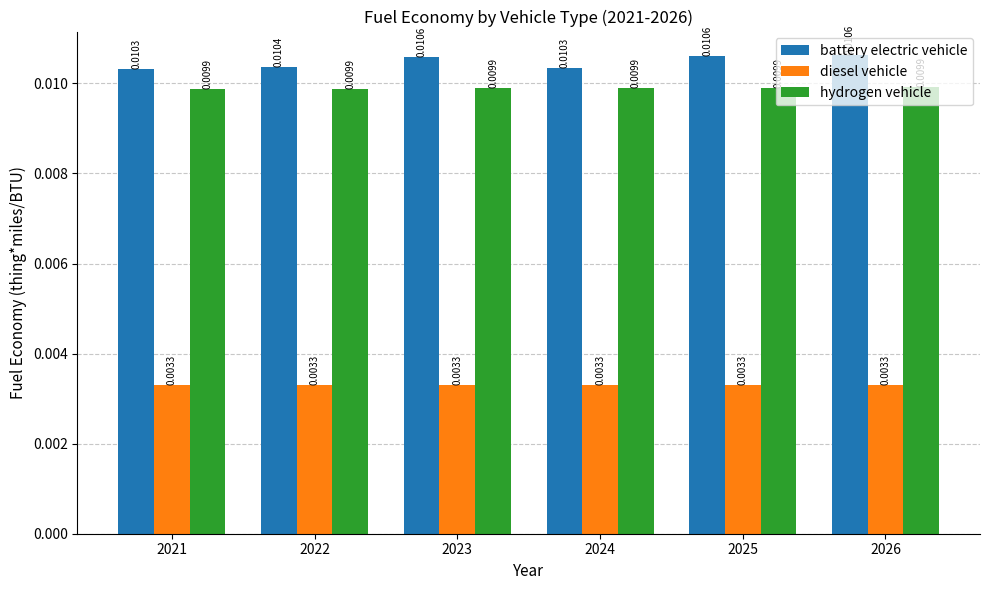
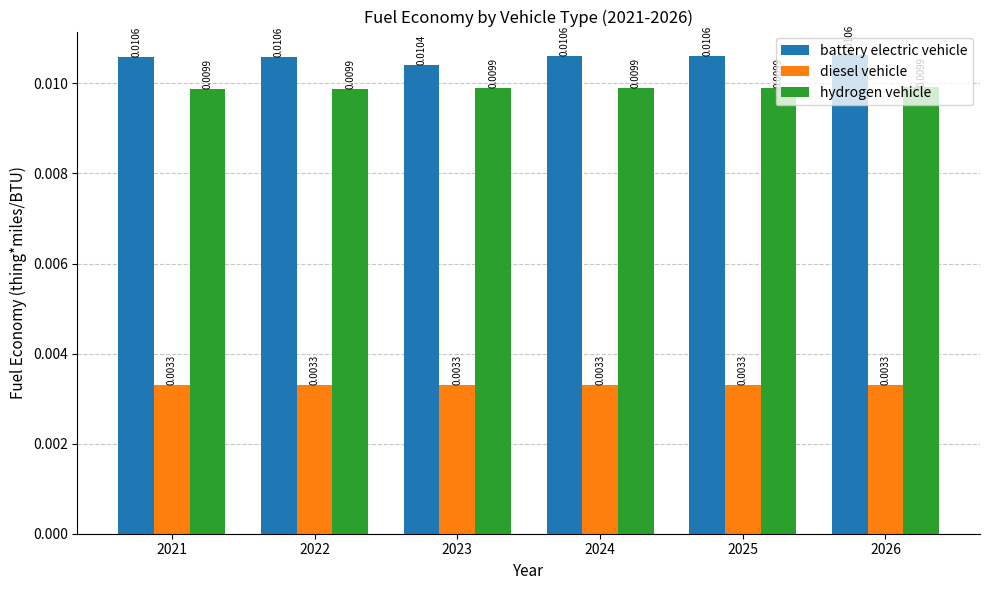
  {
    "battery electric vehicle": {
-     "2021": 0.0103,
-     "2022": 0.0104,
-     "2023": 0.0106,
-     "2024": 0.0103,
+     "2021": 0.0106,
+     "2022": 0.0106,
+     "2023": 0.0104,
+     "2024": 0.0106,
      "2025": 0.0106
    },
    "diesel vehicle": {
      "2021": 0.0033,
      "2022": 0.0033,
      "2023": 0.0033,
      "2024": 0.0033,
      "2025": 0.0033,
      "2026": 0.0033
    },
    "hydrogen vehicle": {
      "2021": 0.0099,
      "2022": 0.0099,
      "2023": 0.0099,
      "2024": 0.0099
    }
  }
